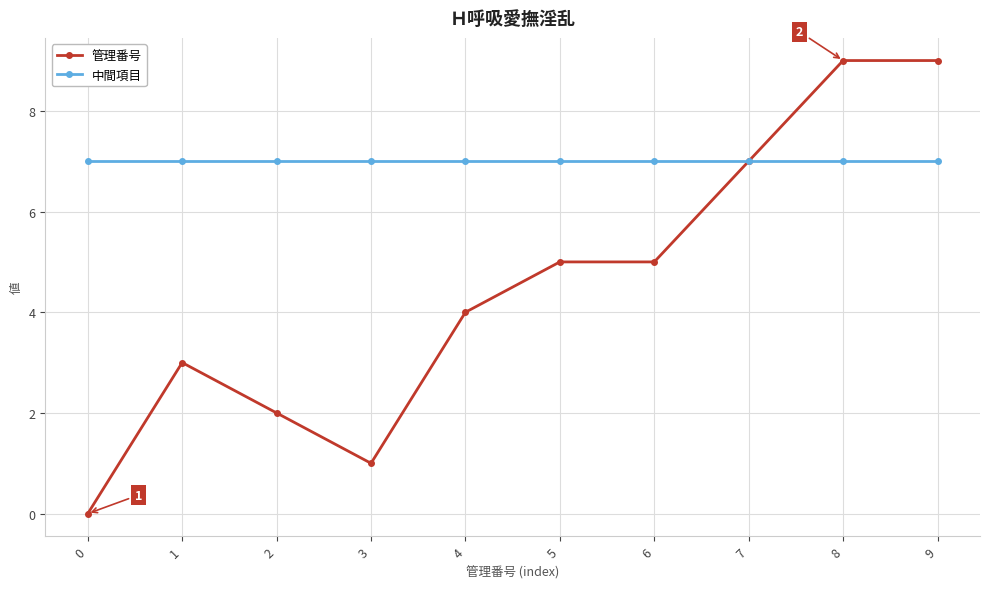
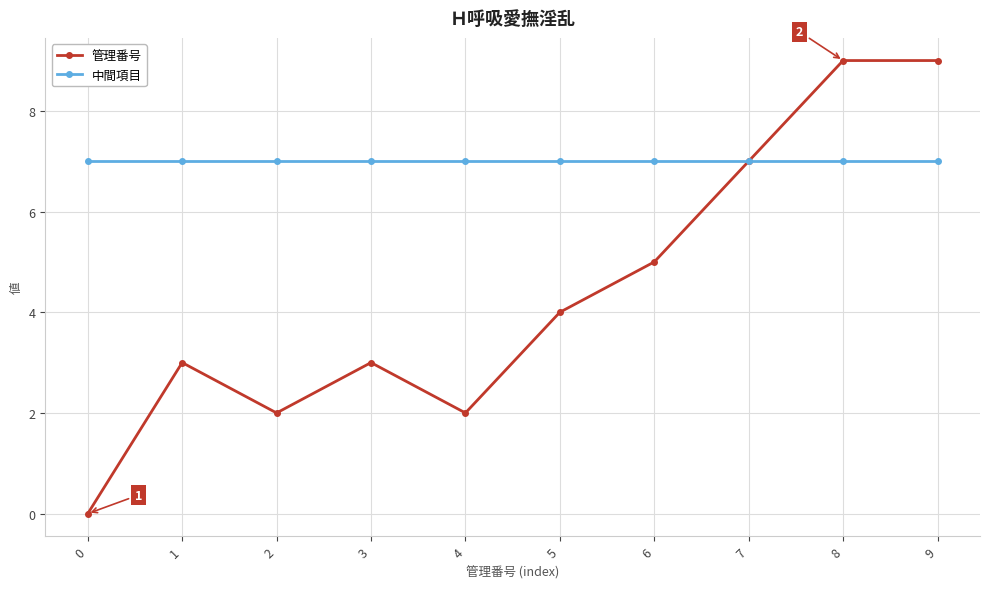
  {
    "管理番号": {
      "0": 0,
      "1": 3,
      "2": 2,
-     "3": 1,
-     "4": 4,
-     "5": 5,
+     "3": 3,
+     "4": 2,
+     "5": 4,
      "6": 5,
      "8": 9,
      "9": 9
    },
    "中間項目": {
      "0": 7,
      "1": 7,
      "2": 7,
      "3": 7,
      "4": 7,
      "5": 7,
      "6": 7,
      "8": 7,
      "9": 7
    }
  }
